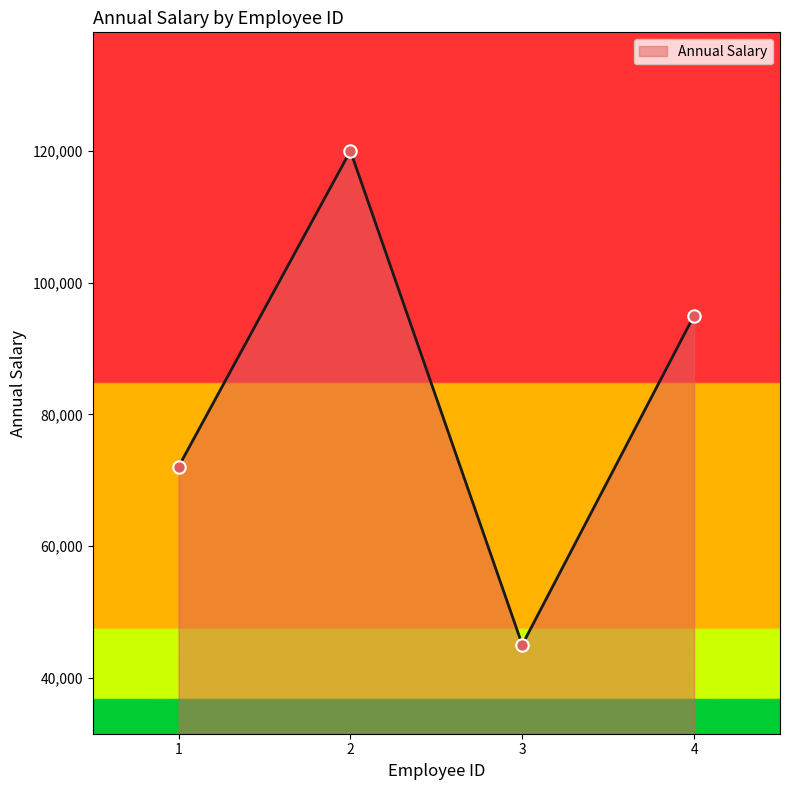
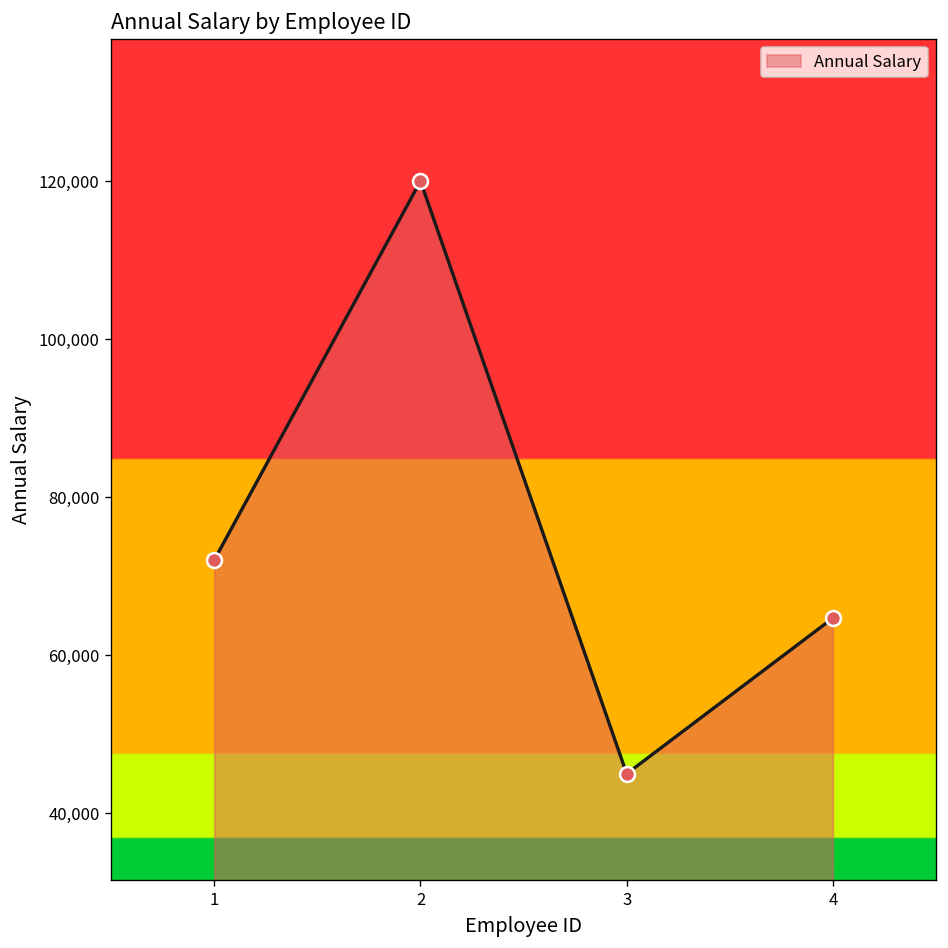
  {
    "1": "72,000",
    "2": "120,000",
    "3": "45,000",
-   "4": "95,000"
+   "4": "65,000"
  }
